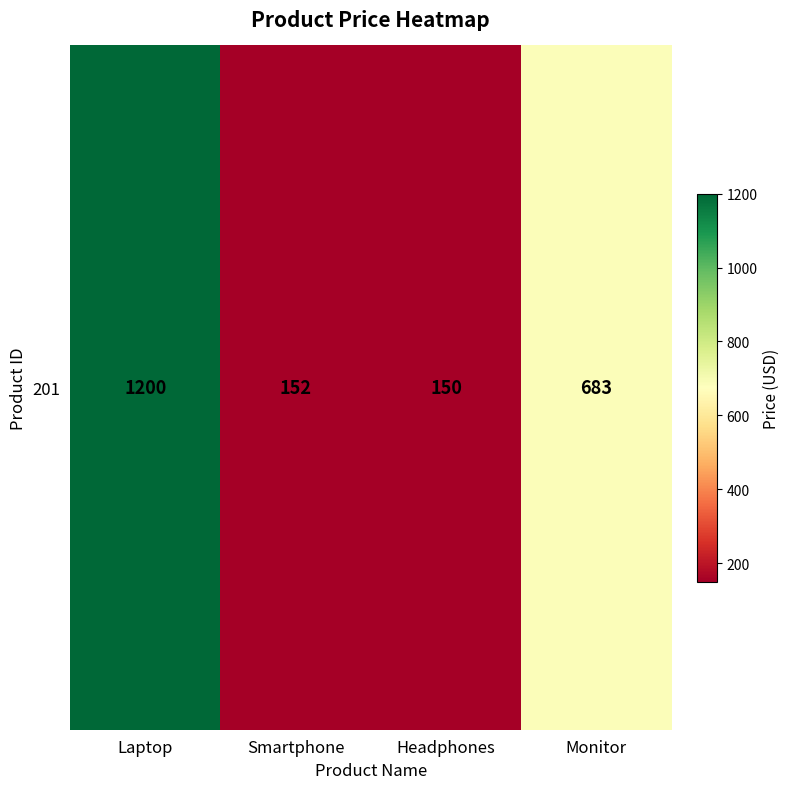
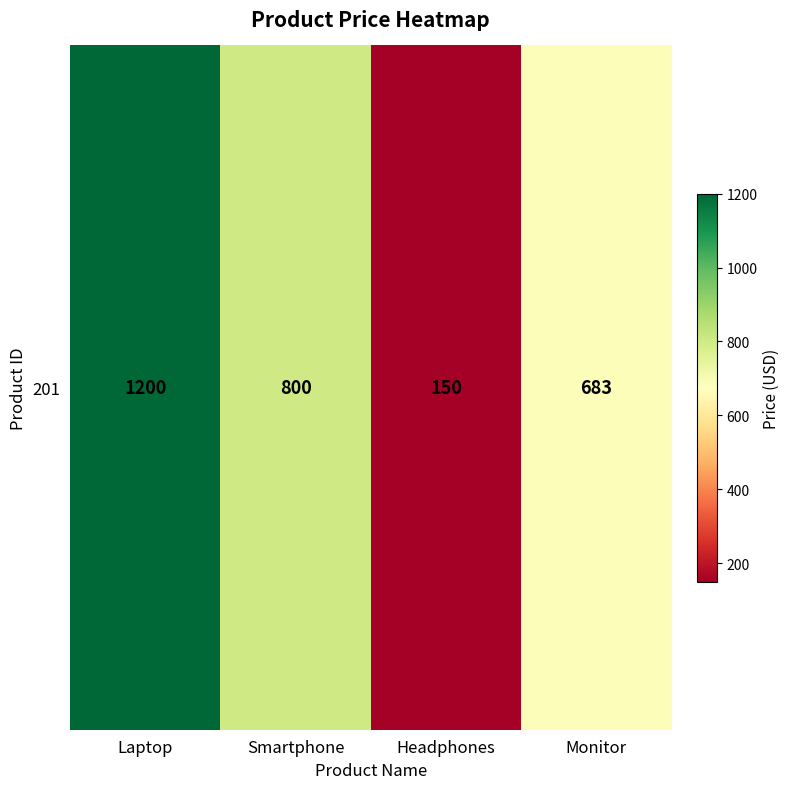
  {
    "201": {
      "Laptop": 1200,
-     "Smartphone": 152,
+     "Smartphone": 800,
      "Headphones": 150,
      "Monitor": 683
    }
  }
